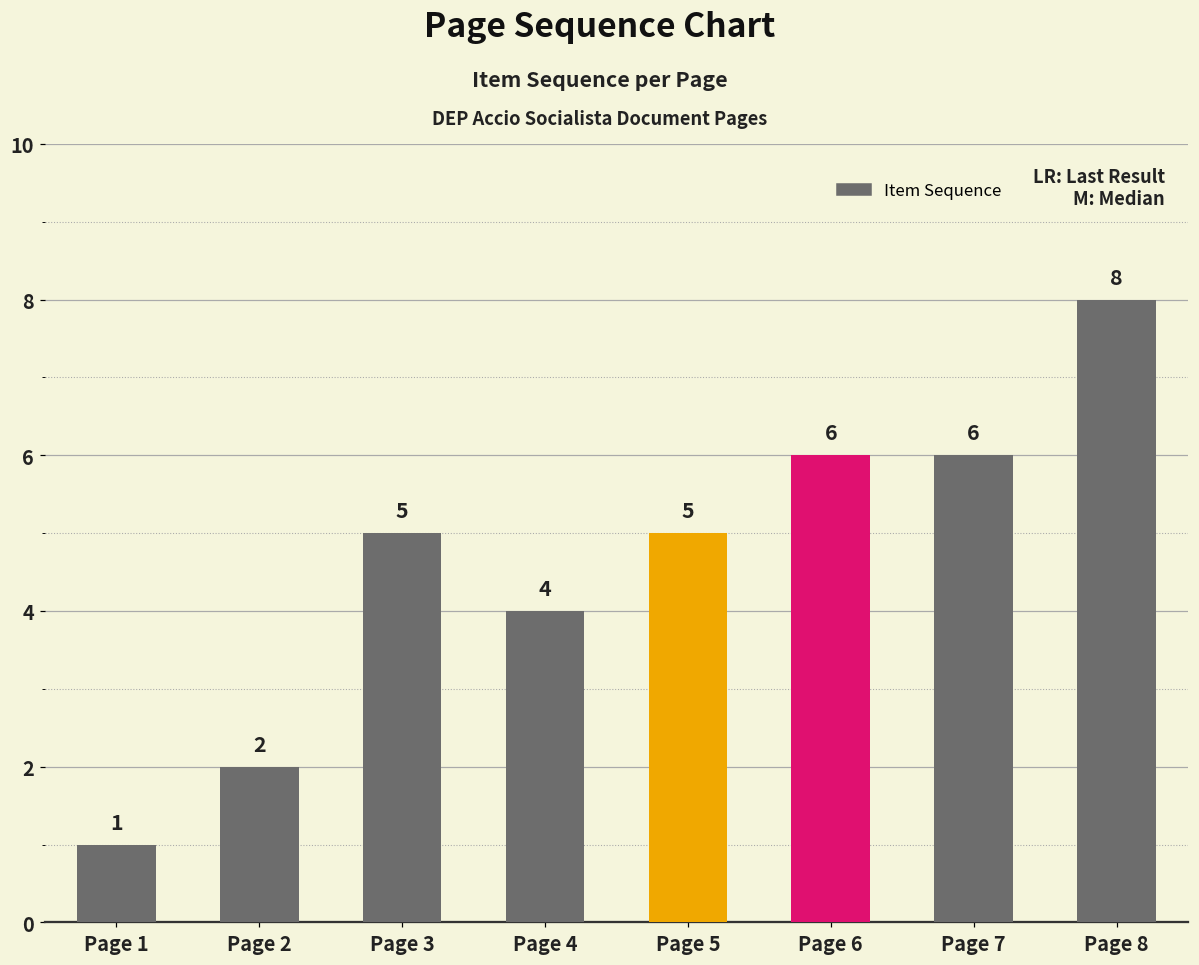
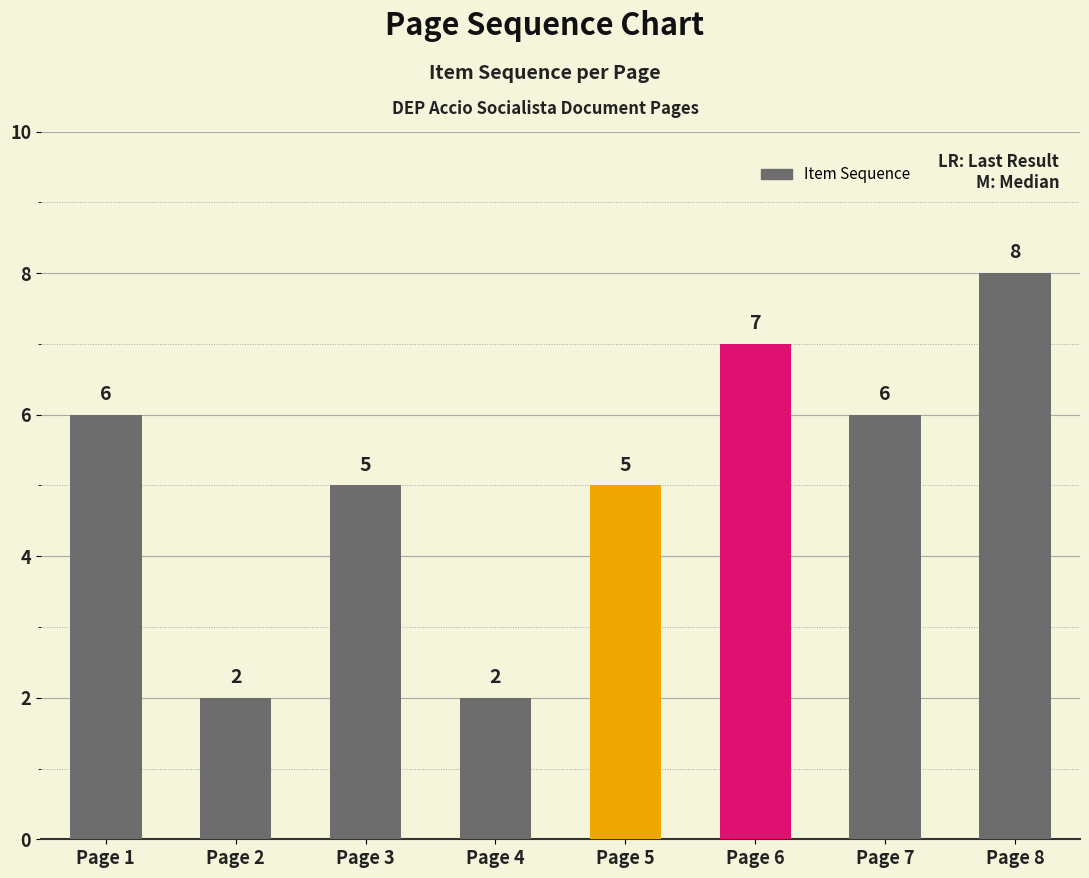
  {
-   "Page 1": 1,
+   "Page 1": 6,
    "Page 2": 2,
    "Page 3": 5,
-   "Page 4": 4,
+   "Page 4": 2,
    "Page 5": 5,
-   "Page 6": 6,
+   "Page 6": 7,
    "Page 7": 6,
    "Page 8": 8
  }
